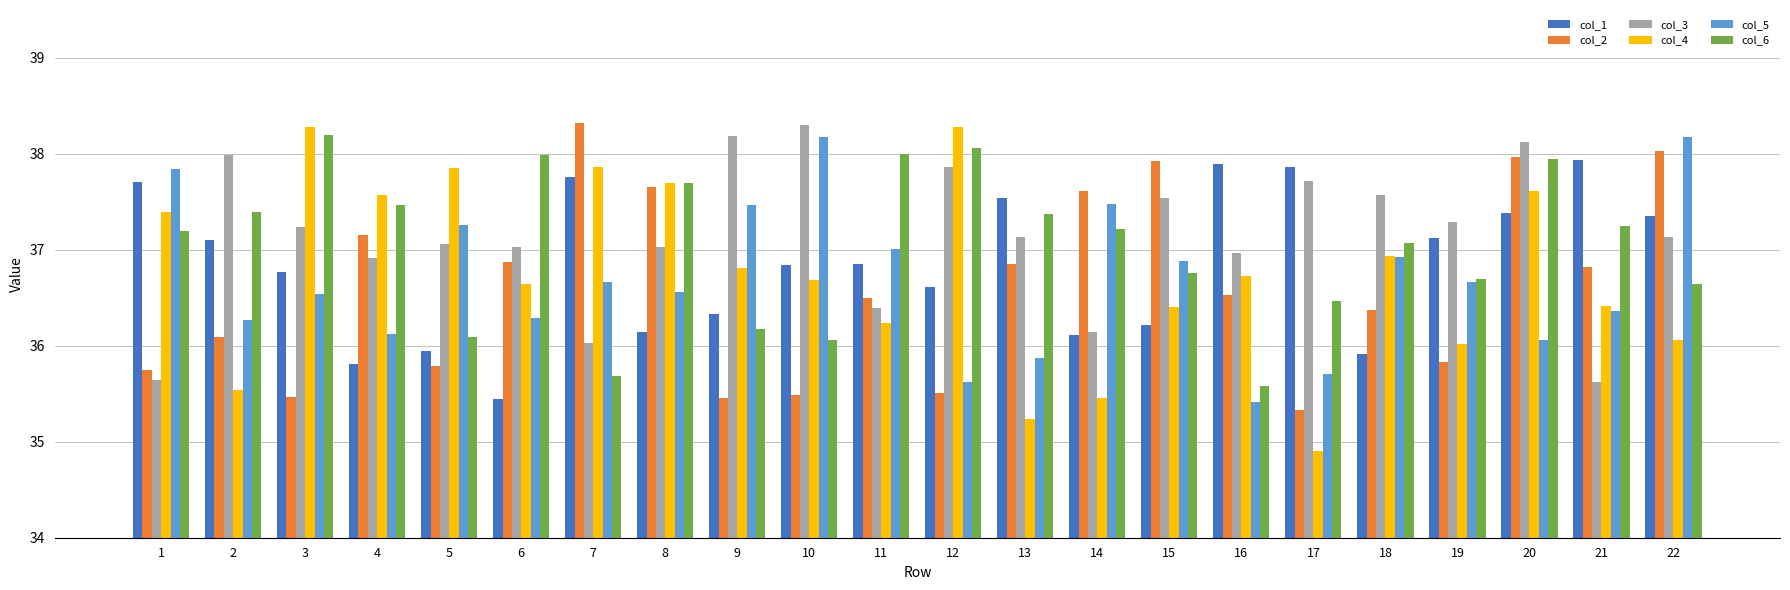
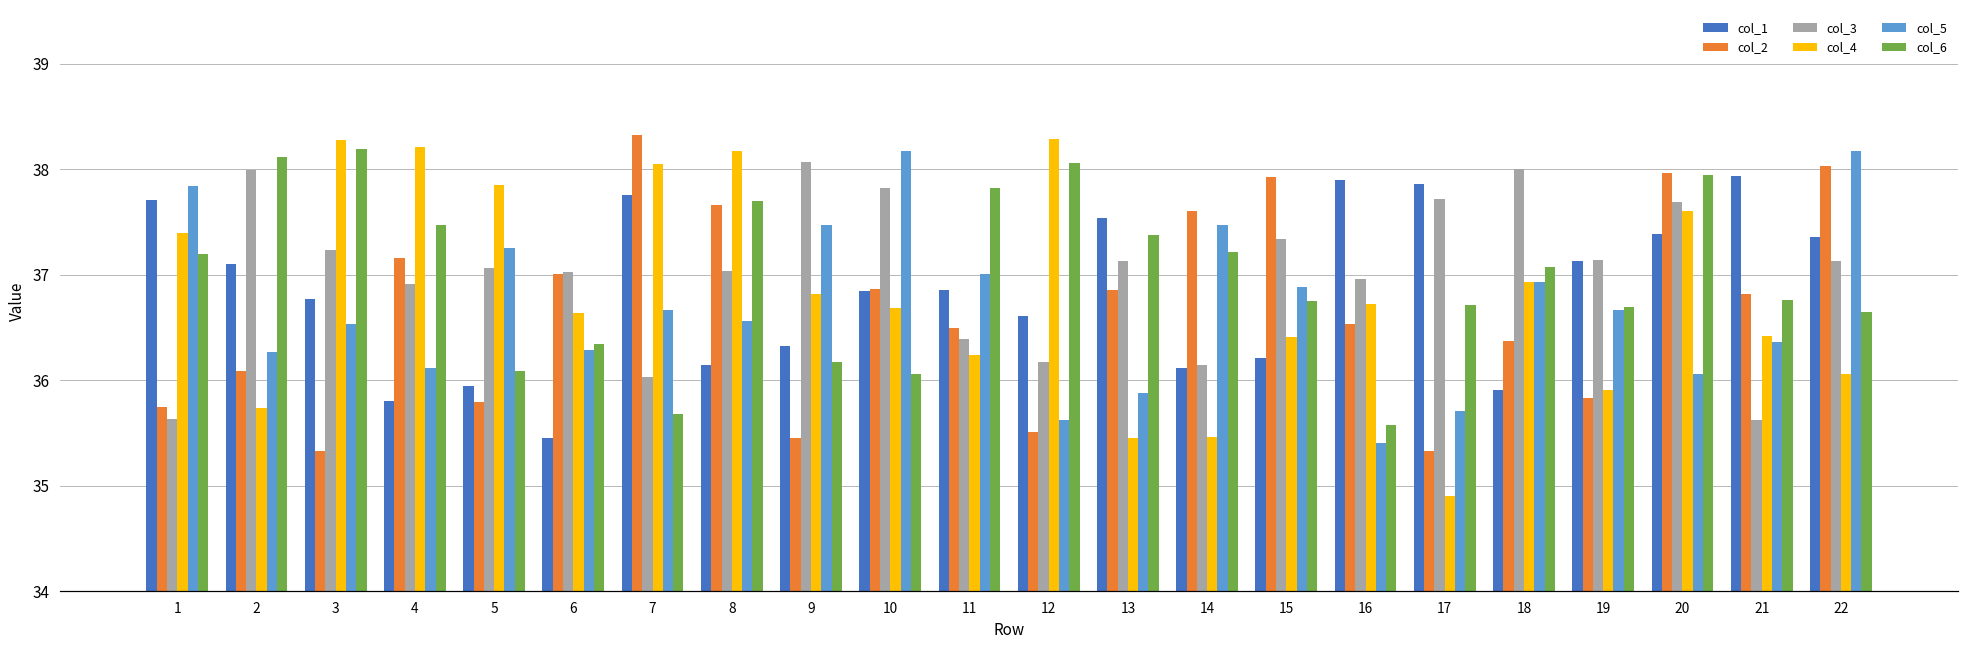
  {
    "col_2": {
      "1": 35.7,
      "2": 36.1,
-     "3": 35.5,
+     "3": 35.3,
      "4": 37.2,
      "5": 35.8,
-     "6": 36.9,
+     "6": 37.0,
      "7": 38.3,
      "8": 37.7,
      "9": 35.5,
-     "10": 35.5,
+     "10": 36.9,
      "11": 36.5,
      "12": 35.5,
      "13": 36.9,
      "14": 37.6,
      "15": 37.9,
      "16": 36.5,
      "17": 35.3,
      "18": 36.4,
      "19": 35.8,
      "20": 38.0,
      "21": 36.8,
      "22": 38.0
    },
    "col_3": {
      "1": 35.6,
      "2": 38.0,
      "3": 37.2,
      "4": 36.9,
      "5": 37.1,
      "6": 37.0,
      "7": 36.0,
      "8": 37.0,
-     "9": 38.2,
-     "10": 38.3,
+     "9": 38.1,
+     "10": 37.8,
      "11": 36.4,
-     "12": 37.9,
+     "12": 36.2,
      "13": 37.1,
      "14": 36.1,
-     "15": 37.5,
+     "15": 37.3,
      "16": 37.0,
      "17": 37.7,
-     "18": 37.6,
-     "19": 37.3,
-     "20": 38.1,
+     "18": 38.0,
+     "19": 37.1,
+     "20": 37.7,
      "21": 35.6,
      "22": 37.1
    },
    "col_4": {
      "1": 37.4,
-     "2": 35.5,
+     "2": 35.7,
      "3": 38.3,
-     "4": 37.6,
+     "4": 38.2,
      "5": 37.9,
      "6": 36.6,
-     "7": 37.9,
-     "8": 37.7,
+     "7": 38.0,
+     "8": 38.2,
      "9": 36.8,
      "10": 36.7,
      "11": 36.2,
      "12": 38.3,
-     "13": 35.2,
+     "13": 35.5,
      "14": 35.5,
      "15": 36.4,
      "16": 36.7,
      "17": 34.9,
      "18": 36.9,
-     "19": 36.0,
+     "19": 35.9,
      "20": 37.6,
      "21": 36.4,
      "22": 36.1
    },
    "col_6": {
      "1": 37.2,
-     "2": 37.4,
+     "2": 38.1,
      "3": 38.2,
      "4": 37.5,
      "5": 36.1,
-     "6": 38.0,
+     "6": 36.3,
      "7": 35.7,
      "8": 37.7,
      "9": 36.2,
      "10": 36.1,
-     "11": 38.0,
+     "11": 37.8,
      "12": 38.1,
      "13": 37.4,
      "14": 37.2,
      "15": 36.8,
      "16": 35.6,
-     "17": 36.5,
+     "17": 36.7,
      "18": 37.1,
      "19": 36.7,
      "20": 37.9,
-     "21": 37.2,
+     "21": 36.8,
      "22": 36.6
    }
  }
